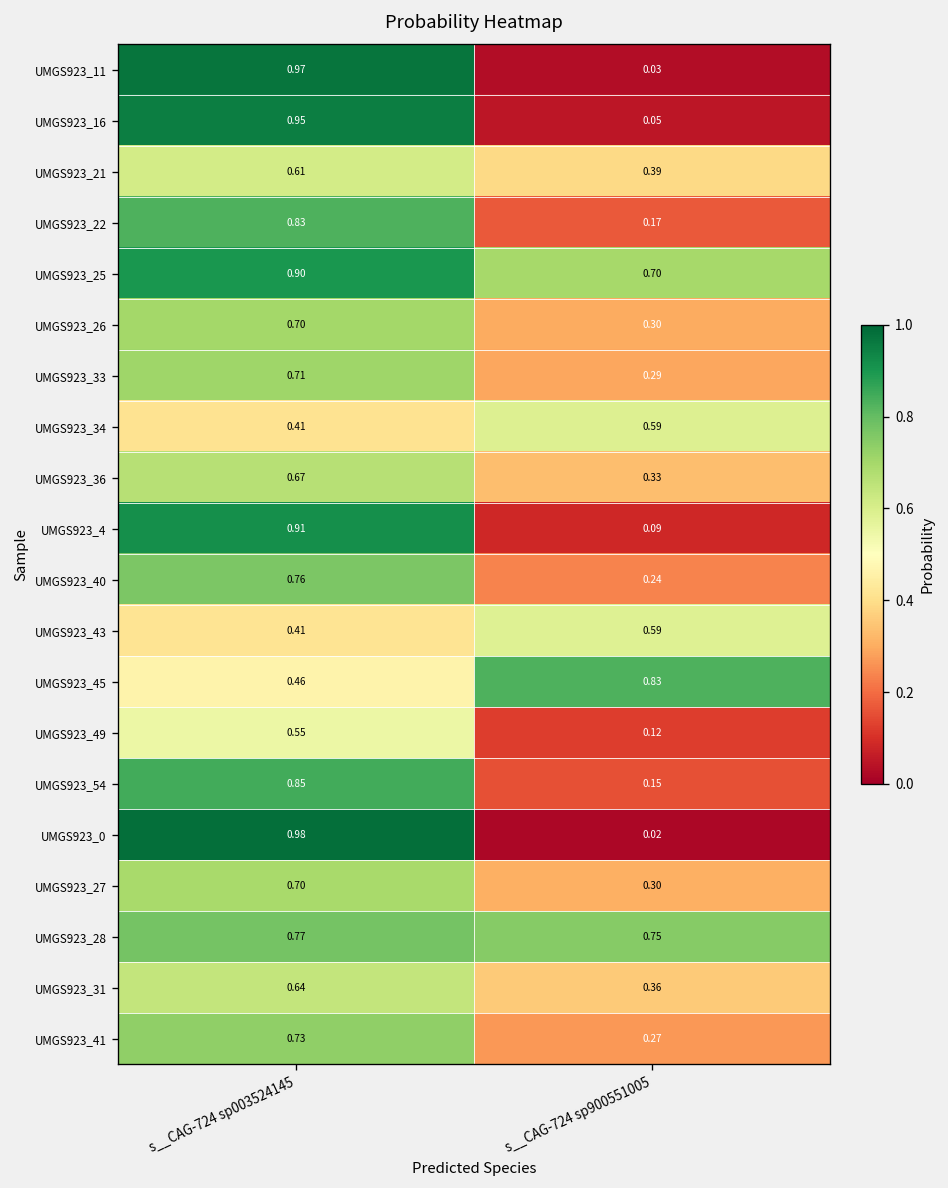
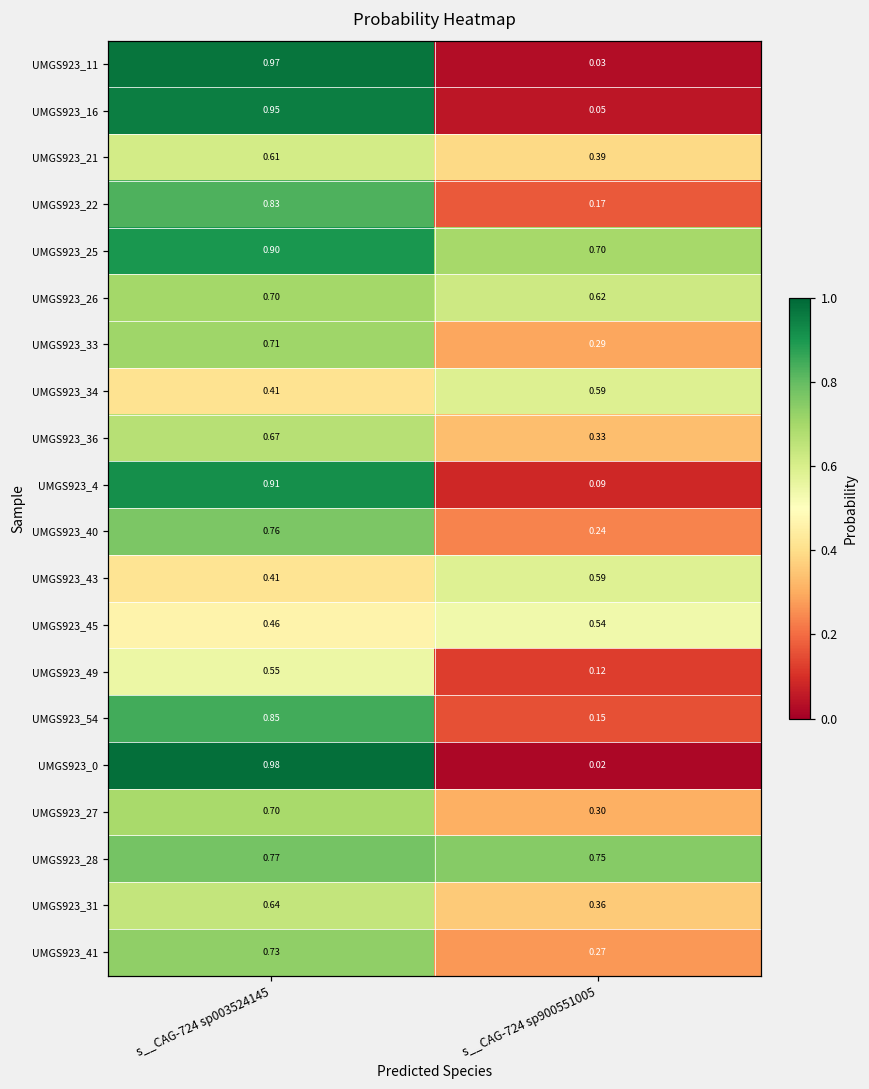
  {
    "UMGS923_11": {
      "s__CAG-724 sp003524145": 0.97,
      "s__CAG-724 sp900551005": 0.03
    },
    "UMGS923_16": {
      "s__CAG-724 sp003524145": 0.95,
      "s__CAG-724 sp900551005": 0.05
    },
    "UMGS923_21": {
      "s__CAG-724 sp003524145": 0.61,
      "s__CAG-724 sp900551005": 0.39
    },
    "UMGS923_22": {
      "s__CAG-724 sp003524145": 0.83,
      "s__CAG-724 sp900551005": 0.17
    },
    "UMGS923_25": {
      "s__CAG-724 sp003524145": 0.90,
      "s__CAG-724 sp900551005": 0.70
    },
    "UMGS923_26": {
      "s__CAG-724 sp003524145": 0.70,
-     "s__CAG-724 sp900551005": 0.30
+     "s__CAG-724 sp900551005": 0.62
    },
    "UMGS923_33": {
      "s__CAG-724 sp003524145": 0.71,
      "s__CAG-724 sp900551005": 0.29
    },
    "UMGS923_34": {
      "s__CAG-724 sp003524145": 0.41,
      "s__CAG-724 sp900551005": 0.59
    },
    "UMGS923_36": {
      "s__CAG-724 sp003524145": 0.67,
      "s__CAG-724 sp900551005": 0.33
    },
    "UMGS923_4": {
      "s__CAG-724 sp003524145": 0.91,
      "s__CAG-724 sp900551005": 0.09
    },
    "UMGS923_40": {
      "s__CAG-724 sp003524145": 0.76,
      "s__CAG-724 sp900551005": 0.24
    },
    "UMGS923_43": {
      "s__CAG-724 sp003524145": 0.41,
      "s__CAG-724 sp900551005": 0.59
    },
    "UMGS923_45": {
      "s__CAG-724 sp003524145": 0.46,
-     "s__CAG-724 sp900551005": 0.83
+     "s__CAG-724 sp900551005": 0.54
    },
    "UMGS923_49": {
      "s__CAG-724 sp003524145": 0.55,
      "s__CAG-724 sp900551005": 0.12
    },
    "UMGS923_54": {
      "s__CAG-724 sp003524145": 0.85,
      "s__CAG-724 sp900551005": 0.15
    },
    "UMGS923_0": {
      "s__CAG-724 sp003524145": 0.98,
      "s__CAG-724 sp900551005": 0.02
    },
    "UMGS923_27": {
      "s__CAG-724 sp003524145": 0.70,
      "s__CAG-724 sp900551005": 0.30
    },
    "UMGS923_28": {
      "s__CAG-724 sp003524145": 0.77,
      "s__CAG-724 sp900551005": 0.75
    },
    "UMGS923_31": {
      "s__CAG-724 sp003524145": 0.64,
      "s__CAG-724 sp900551005": 0.36
    },
    "UMGS923_41": {
      "s__CAG-724 sp003524145": 0.73,
      "s__CAG-724 sp900551005": 0.27
    }
  }
